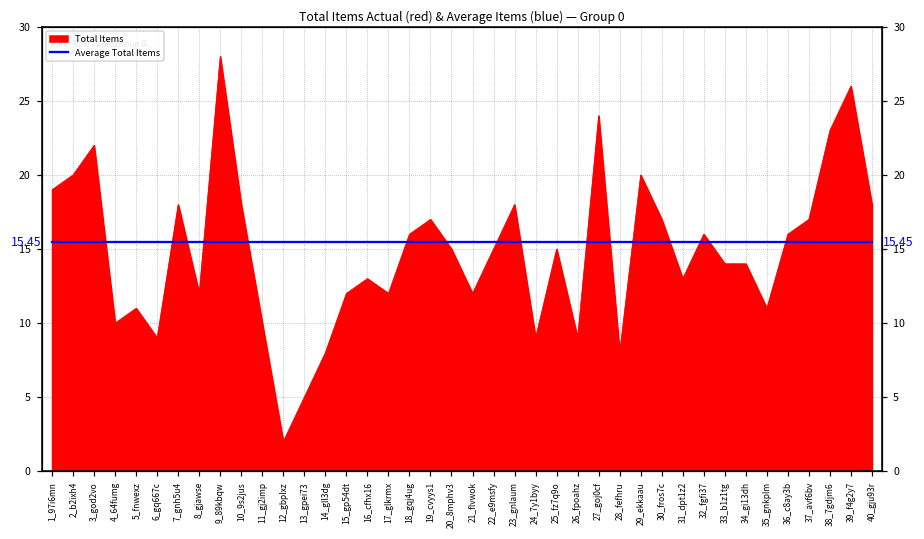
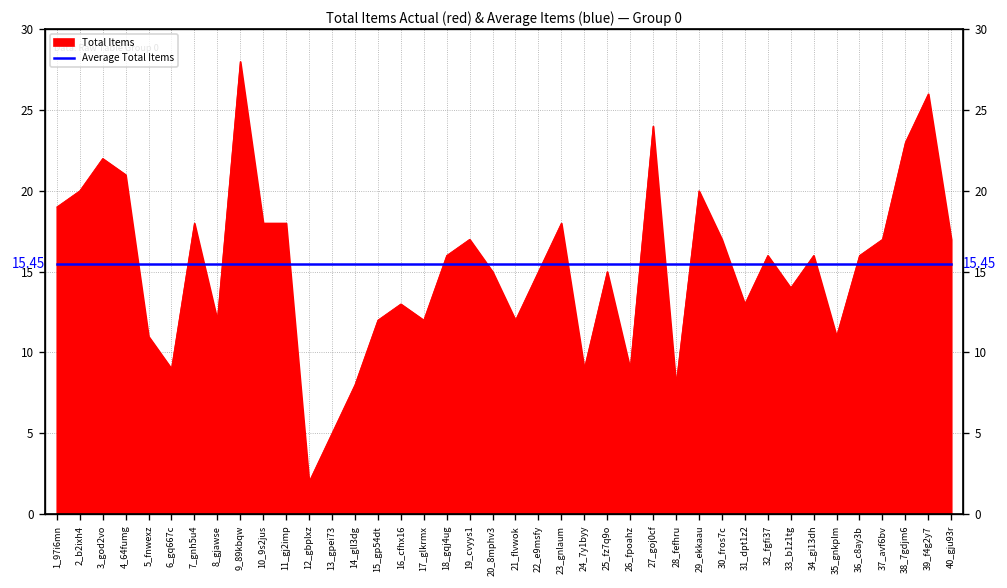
  {
    "Total Items": {
      "1_97i6mn": 19,
      "2_b2ixh4": 20,
      "3_god2vo": 22,
-     "4_64fumg": 10,
+     "4_64fumg": 21,
      "5_fnwexz": 11,
      "6_gq667c": 9,
      "7_gnh5u4": 18,
      "8_gjawse": 12,
      "9_89kbqw": 28,
      "10_9s2jus": 18,
-     "11_gj2imp": 10,
+     "11_gj2imp": 18,
      "12_gbplxz": 2,
      "13_gpei73": 5,
      "14_gll3dg": 8,
      "15_gp54dt": 12,
      "16_cfhx16": 13,
      "17_glkrmx": 12,
      "18_gqj4ug": 16,
      "19_cvyys1": 17,
      "20_8mphv3": 15,
      "21_flvwok": 12,
      "22_e9msfy": 15,
      "23_gnlaum": 18,
      "24_7y1byy": 9,
      "25_fz7q9o": 15,
      "26_fpoahz": 9,
      "27_goj0cf": 24,
      "28_fefhru": 8,
      "29_ekkaau": 20,
      "30_fros7c": 17,
      "31_dpt1z2": 13,
      "32_fgfi37": 16,
      "33_b1z1tg": 14,
-     "34_gi13dh": 14,
+     "34_gi13dh": 16,
      "35_gnkplm": 11,
      "36_c8ay3b": 16,
      "37_avf6bv": 17,
      "38_7gdjm6": 23,
      "39_f4g2y7": 26,
-     "40_gju93r": 18
+     "40_gju93r": 17
    },
    "Average Total Items": {
      "1_97i6mn": 15.45,
      "40_gju93r": 15.45
    }
  }
